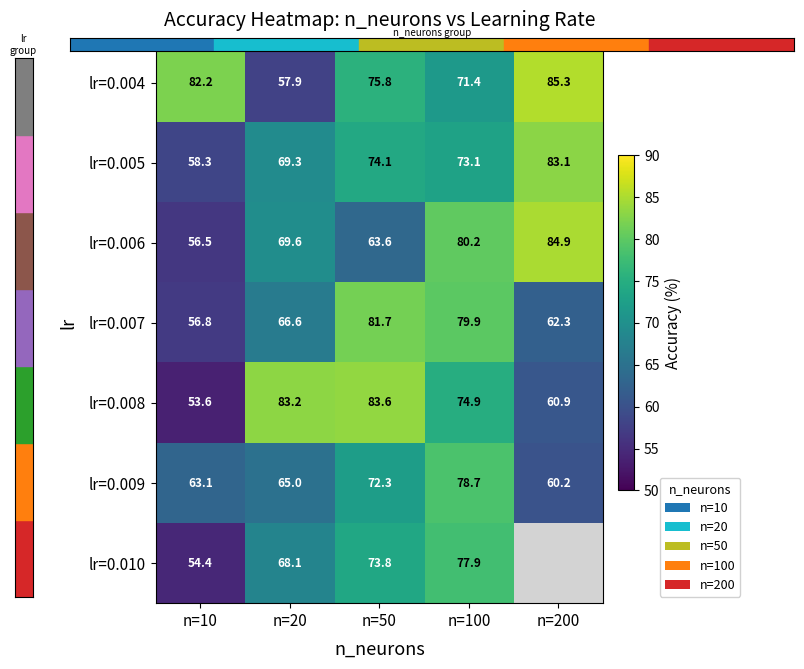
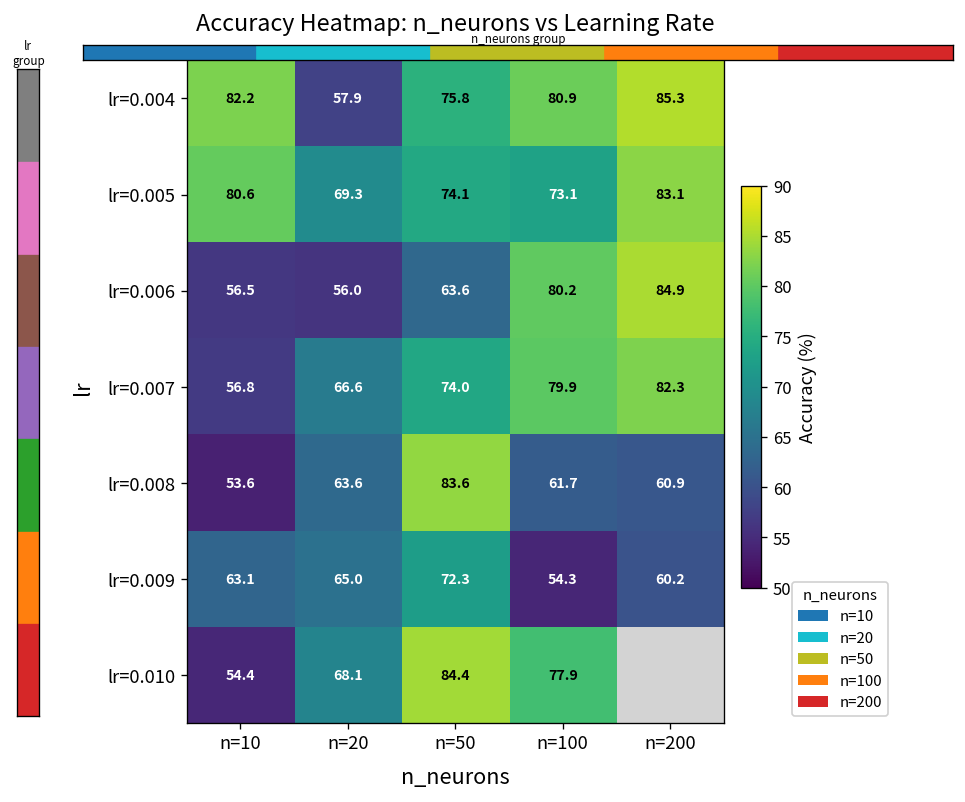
  {
    "lr=0.004": {
      "n=10": 82.2,
      "n=20": 57.9,
      "n=50": 75.8,
-     "n=100": 71.4,
+     "n=100": 80.9,
      "n=200": 85.3
    },
    "lr=0.005": {
-     "n=10": 58.3,
+     "n=10": 80.6,
      "n=20": 69.3,
      "n=50": 74.1,
      "n=100": 73.1,
      "n=200": 83.1
    },
    "lr=0.006": {
      "n=10": 56.5,
-     "n=20": 69.6,
+     "n=20": 56.0,
      "n=50": 63.6,
      "n=100": 80.2,
      "n=200": 84.9
    },
    "lr=0.007": {
      "n=10": 56.8,
      "n=20": 66.6,
-     "n=50": 81.7,
+     "n=50": 74.0,
      "n=100": 79.9,
-     "n=200": 62.3
+     "n=200": 82.3
    },
    "lr=0.008": {
      "n=10": 53.6,
-     "n=20": 83.2,
+     "n=20": 63.6,
      "n=50": 83.6,
-     "n=100": 74.9,
+     "n=100": 61.7,
      "n=200": 60.9
    },
    "lr=0.009": {
      "n=10": 63.1,
      "n=20": 65.0,
      "n=50": 72.3,
-     "n=100": 78.7,
+     "n=100": 54.3,
      "n=200": 60.2
    },
    "lr=0.010": {
      "n=10": 54.4,
      "n=20": 68.1,
-     "n=50": 73.8,
+     "n=50": 84.4,
      "n=100": 77.9
    }
  }
